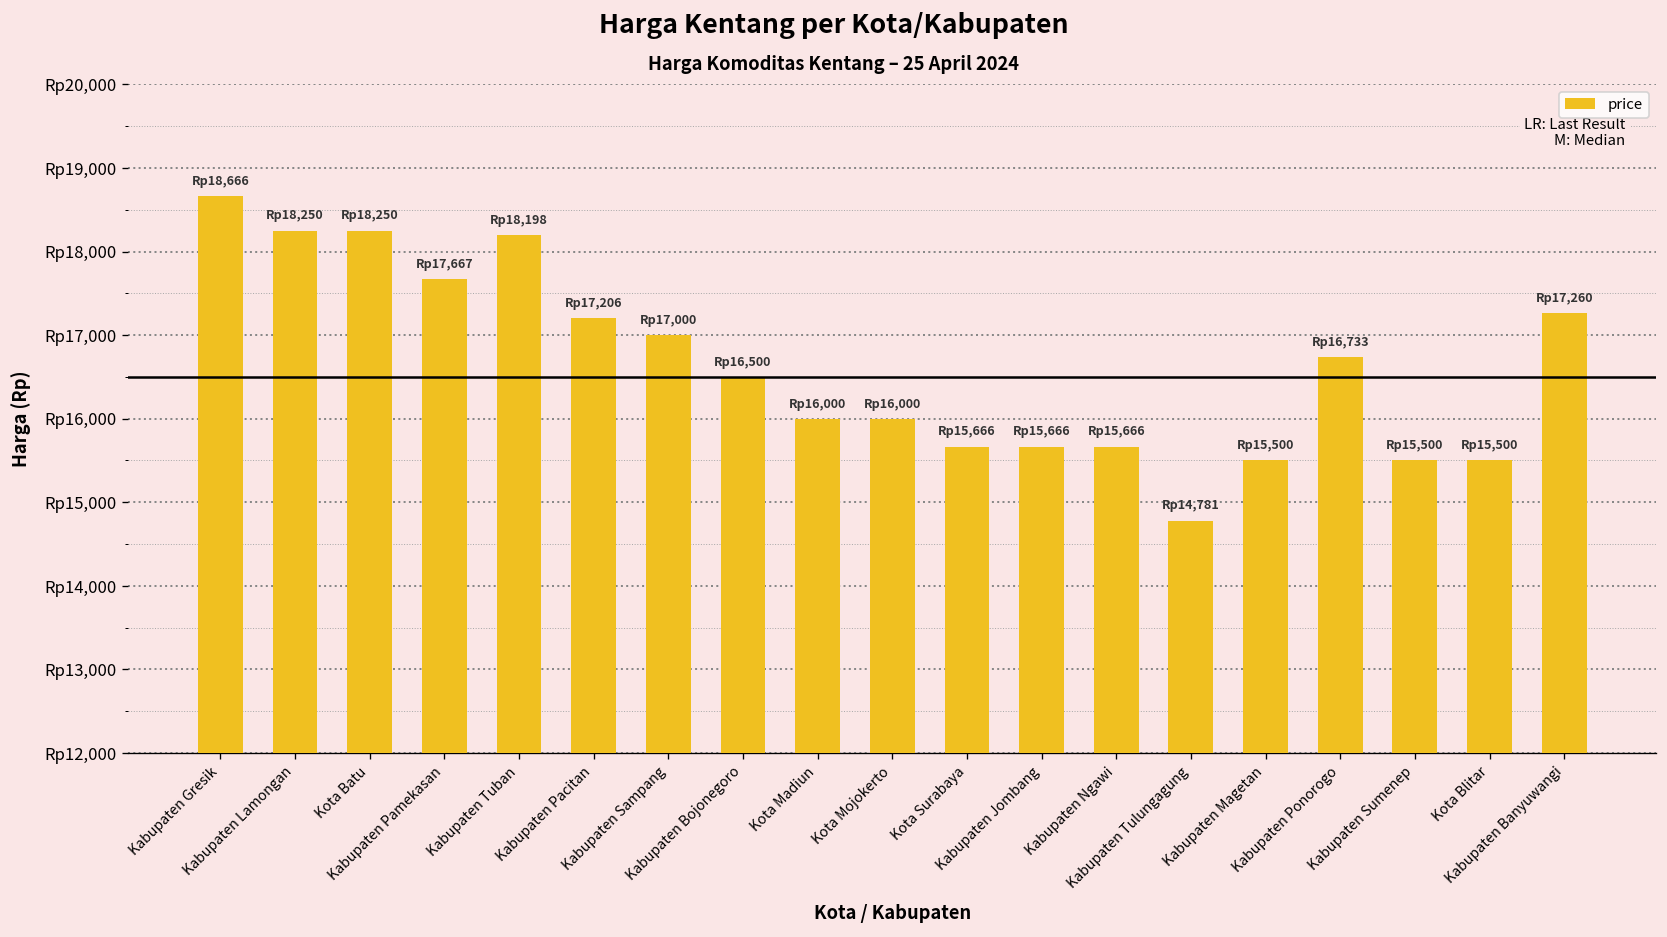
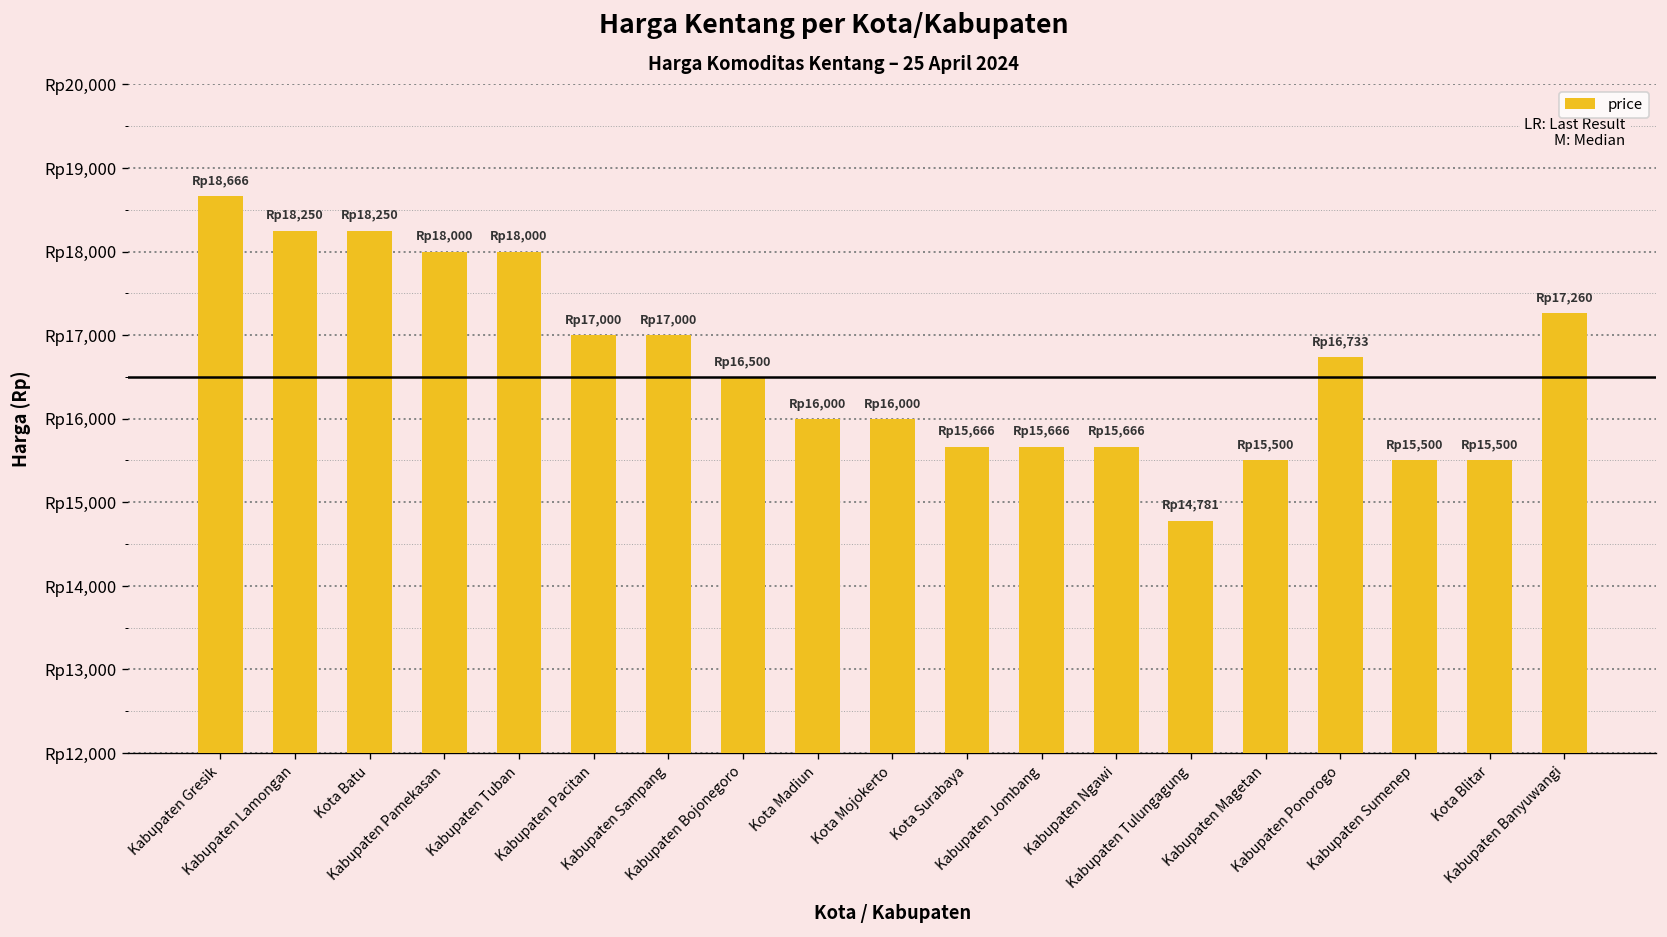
  {
-   "Kabupaten Pamekasan": "17,667",
-   "Kabupaten Tuban": "18,198",
-   "Kabupaten Pacitan": "17,206"
+   "Kabupaten Pamekasan": "18,000",
+   "Kabupaten Tuban": "18,000",
+   "Kabupaten Pacitan": "17,000"
  }
